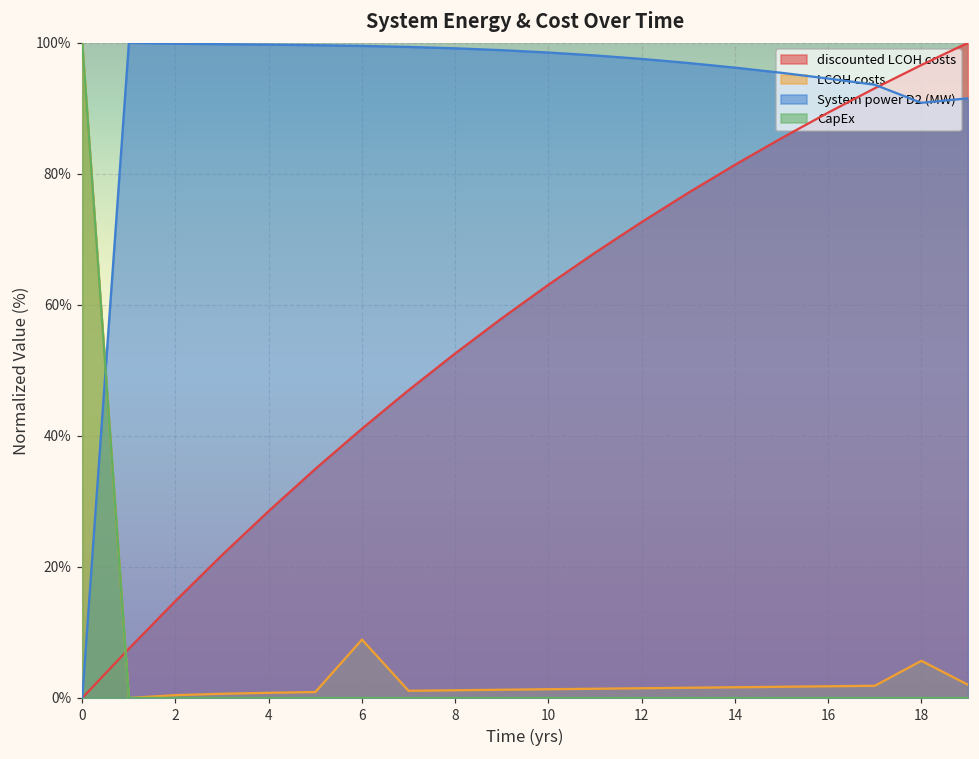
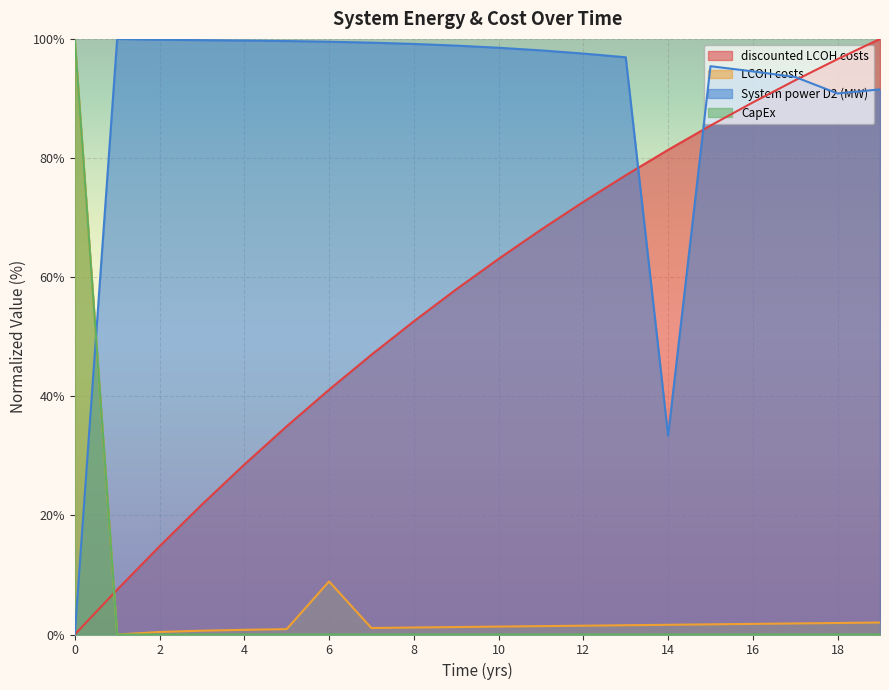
  {
    "discounted LCOH costs": {
      "2": "15%",
      "4": "29%",
      "6": "41%",
      "8": "53%",
      "10": "63%",
      "12": "73%",
      "14": "81%"
    },
    "LCOH costs": {
      "4": "1%",
      "6": "9%",
      "8": "1%",
      "10": "1%",
      "12": "1%",
      "14": "2%",
      "16": "2%",
-     "18": "6%"
+     "18": "2%"
    },
    "System power D2 (MW)": {
      "2": "100%",
      "4": "100%",
      "6": "100%",
      "8": "99%",
      "10": "99%",
      "12": "98%",
-     "14": "96%"
+     "14": "33%"
    },
    "CapEx": {
      "4": "0%",
      "6": "0%",
      "8": "0%",
      "10": "0%",
      "12": "0%",
      "14": "0%",
      "16": "0%",
      "18": "0%"
    }
  }
